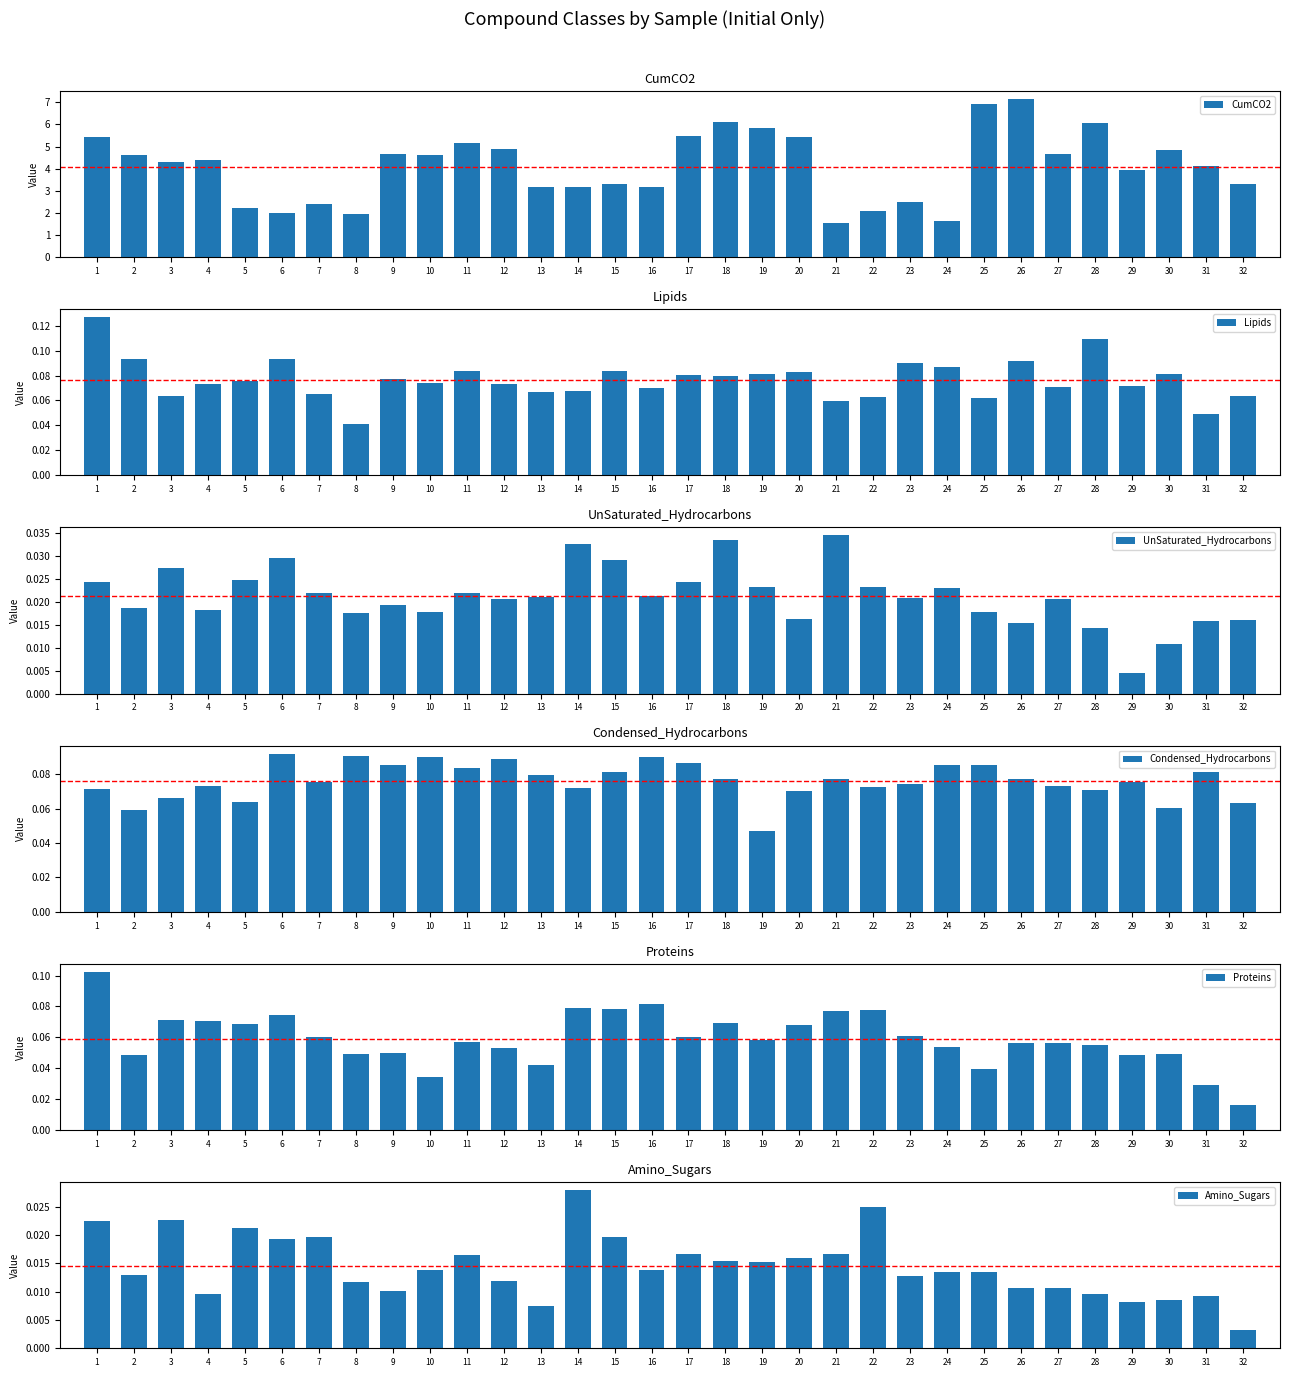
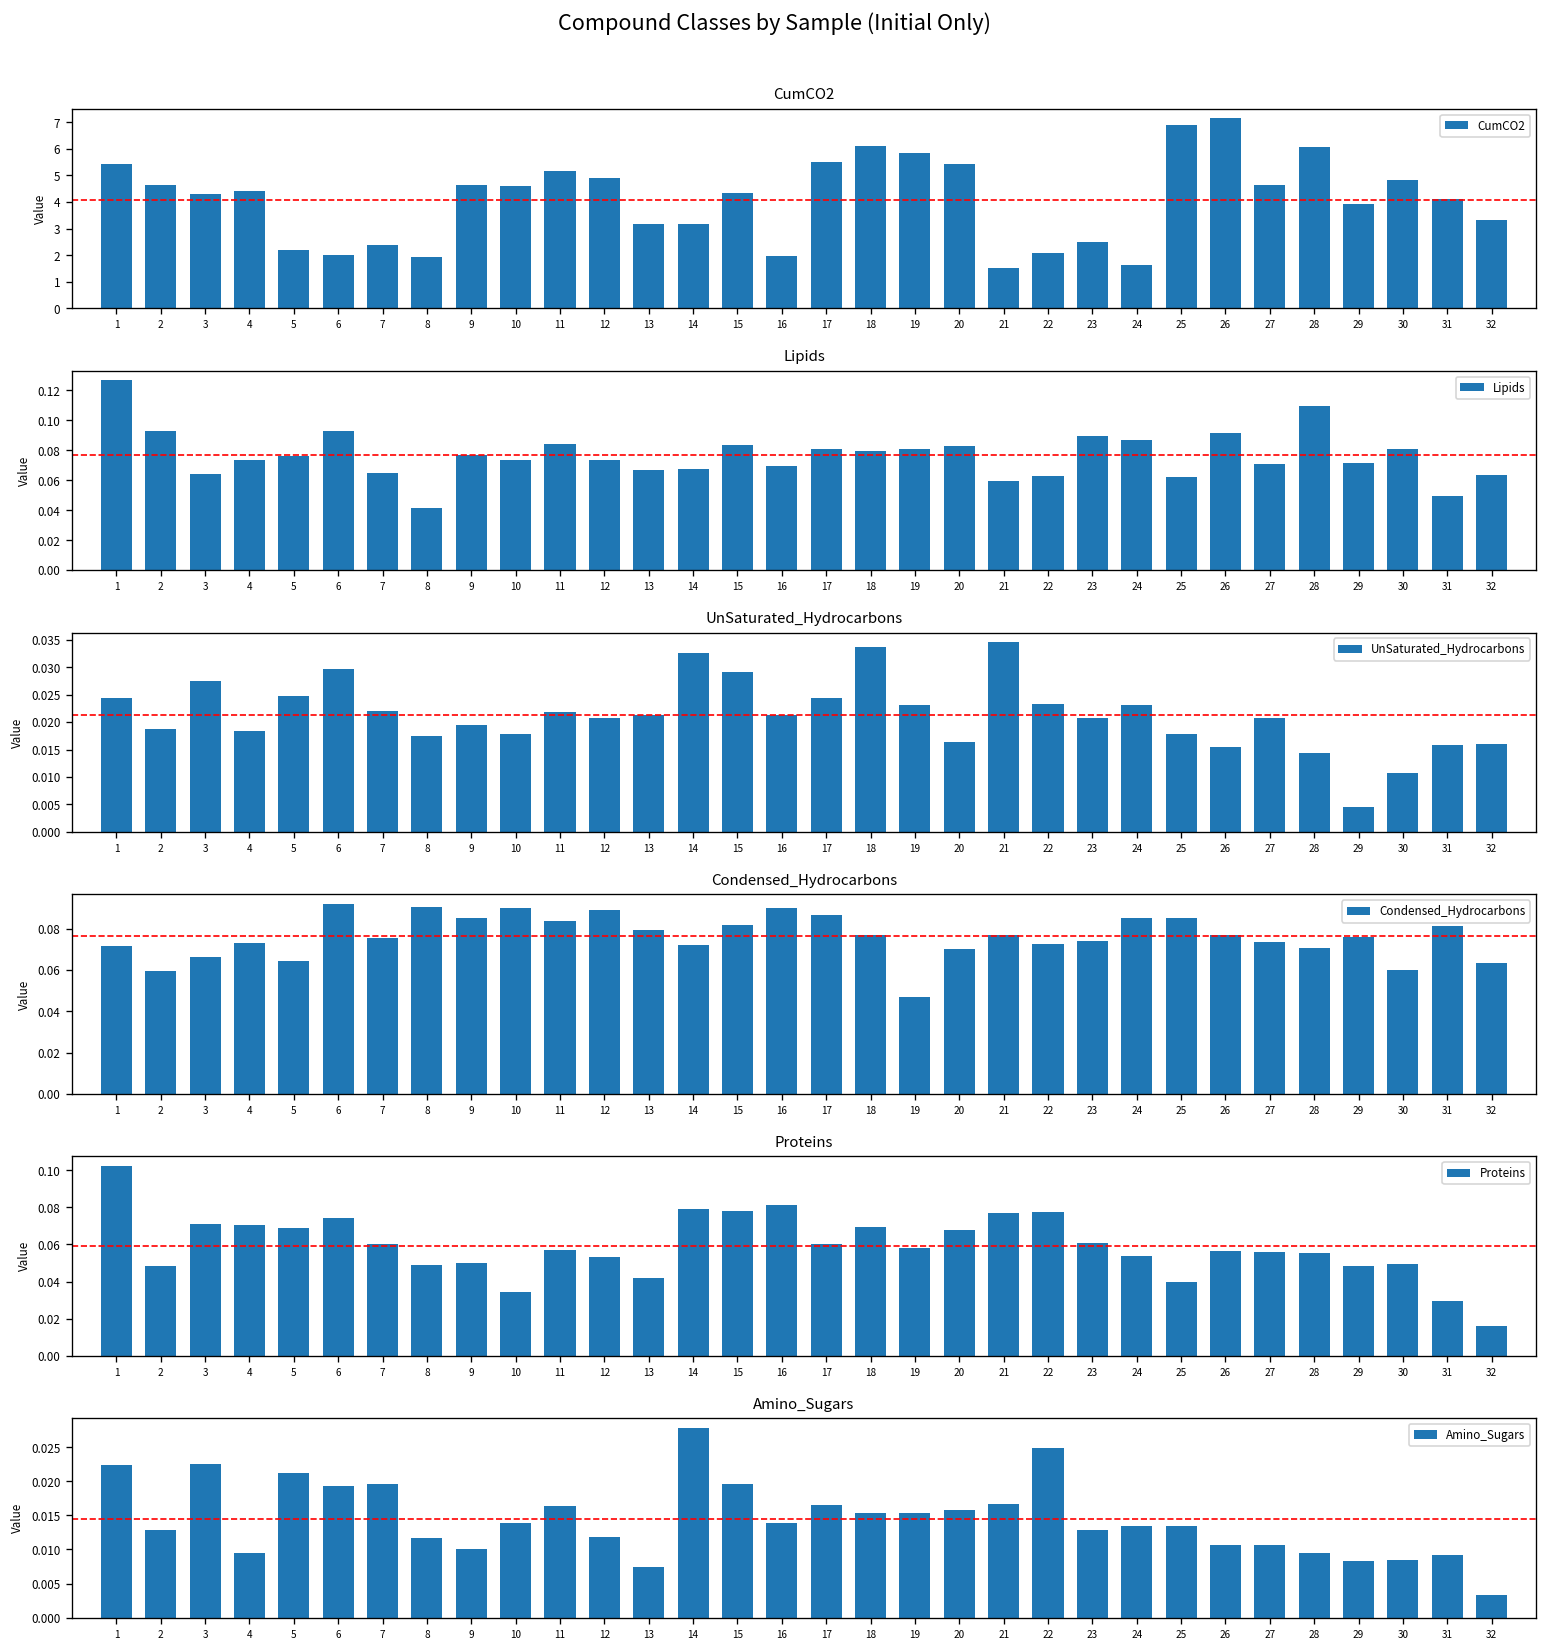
  {
    "CumCO2": {
      "1": 5.4,
      "2": 4.6,
      "3": 4.3,
      "4": 4.4,
      "5": 2.2,
      "6": 2.0,
      "7": 2.4,
      "8": 1.9,
      "9": 4.6,
      "10": 4.6,
      "11": 5.2,
      "12": 4.9,
      "13": 3.2,
      "14": 3.2,
-     "15": 3.3,
-     "16": 3.2,
+     "15": 4.3,
+     "16": 2.0,
      "17": 5.5,
      "18": 6.1,
      "19": 5.9,
      "20": 5.4,
      "21": 1.5,
      "22": 2.1,
      "23": 2.5,
      "24": 1.6,
      "25": 6.9,
      "26": 7.2,
      "27": 4.7,
      "28": 6.1,
      "29": 3.9,
      "30": 4.8,
      "31": 4.1,
      "32": 3.3
    },
    "Lipids": {
      "1": 0.127,
      "2": 0.093,
      "3": 0.064,
      "4": 0.073,
      "5": 0.076,
      "6": 0.093,
      "7": 0.065,
      "8": 0.041,
      "9": 0.077,
      "10": 0.074,
      "11": 0.084,
      "12": 0.074,
      "13": 0.067,
      "14": 0.068,
      "15": 0.084,
      "16": 0.070,
      "17": 0.081,
      "18": 0.079,
      "19": 0.081,
      "20": 0.083,
      "21": 0.059,
      "22": 0.063,
      "23": 0.090,
      "24": 0.087,
      "25": 0.062,
      "26": 0.091,
      "27": 0.071,
      "28": 0.109,
      "29": 0.072,
      "30": 0.081,
      "31": 0.049,
      "32": 0.063
    },
    "UnSaturated_Hydrocarbons": {
      "1": 0.024,
      "2": 0.019,
      "3": 0.027,
      "4": 0.018,
      "5": 0.025,
      "6": 0.030,
      "7": 0.022,
      "8": 0.018,
      "9": 0.019,
      "10": 0.018,
      "11": 0.022,
      "12": 0.021,
      "13": 0.021,
      "14": 0.033,
      "15": 0.029,
      "16": 0.021,
      "17": 0.024,
      "18": 0.034,
      "19": 0.023,
      "20": 0.016,
      "21": 0.035,
      "22": 0.023,
      "23": 0.021,
      "24": 0.023,
      "25": 0.018,
      "26": 0.015,
      "27": 0.021,
      "28": 0.014,
      "29": 0.005,
      "30": 0.011,
      "31": 0.016,
      "32": 0.016
    },
    "Condensed_Hydrocarbons": {
      "1": 0.072,
      "2": 0.059,
      "3": 0.066,
      "4": 0.073,
      "5": 0.064,
      "6": 0.092,
      "7": 0.075,
      "8": 0.091,
      "9": 0.085,
      "10": 0.090,
      "11": 0.084,
      "12": 0.089,
      "13": 0.079,
      "14": 0.072,
      "15": 0.082,
      "16": 0.090,
      "17": 0.087,
      "18": 0.077,
      "19": 0.047,
      "20": 0.070,
      "21": 0.077,
      "22": 0.073,
      "23": 0.074,
      "24": 0.085,
      "25": 0.085,
      "26": 0.077,
      "27": 0.073,
      "28": 0.071,
      "29": 0.076,
      "30": 0.060,
      "31": 0.081,
      "32": 0.063
    },
    "Proteins": {
      "1": 0.102,
      "2": 0.048,
      "3": 0.071,
      "4": 0.071,
      "5": 0.069,
      "6": 0.074,
      "7": 0.060,
      "8": 0.049,
      "9": 0.050,
      "10": 0.034,
      "11": 0.057,
      "12": 0.053,
      "13": 0.042,
      "14": 0.079,
      "15": 0.078,
      "16": 0.081,
      "17": 0.060,
      "18": 0.070,
      "19": 0.058,
      "20": 0.068,
      "21": 0.077,
      "22": 0.078,
      "23": 0.061,
      "24": 0.054,
      "25": 0.040,
      "26": 0.056,
      "27": 0.056,
      "28": 0.055,
      "29": 0.049,
      "30": 0.049,
      "31": 0.029,
      "32": 0.016
    },
    "Amino_Sugars": {
      "1": 0.022,
      "2": 0.013,
      "3": 0.023,
      "4": 0.009,
      "5": 0.021,
      "6": 0.019,
      "7": 0.020,
      "8": 0.012,
      "9": 0.010,
      "10": 0.014,
      "11": 0.016,
      "12": 0.012,
      "13": 0.007,
      "14": 0.028,
      "15": 0.020,
      "16": 0.014,
      "17": 0.017,
      "18": 0.015,
      "19": 0.015,
      "20": 0.016,
      "21": 0.017,
      "22": 0.025,
      "23": 0.013,
      "24": 0.013,
      "25": 0.013,
      "26": 0.011,
      "27": 0.011,
      "28": 0.010,
      "29": 0.008,
      "30": 0.008,
      "31": 0.009,
      "32": 0.003
    }
  }
